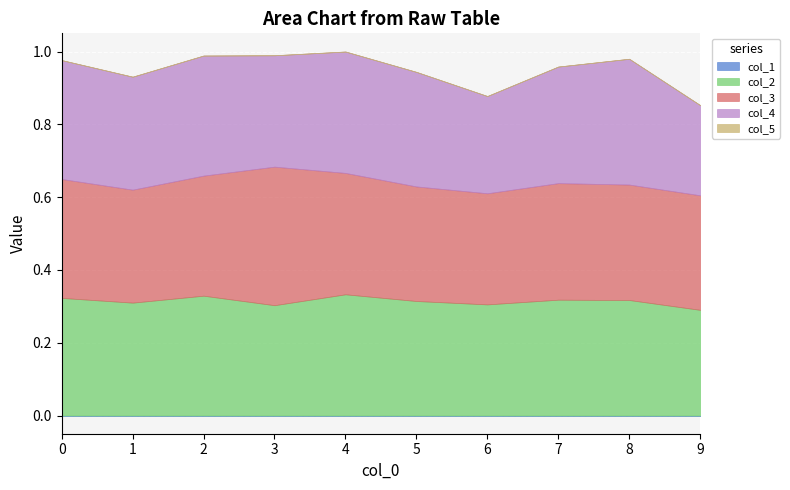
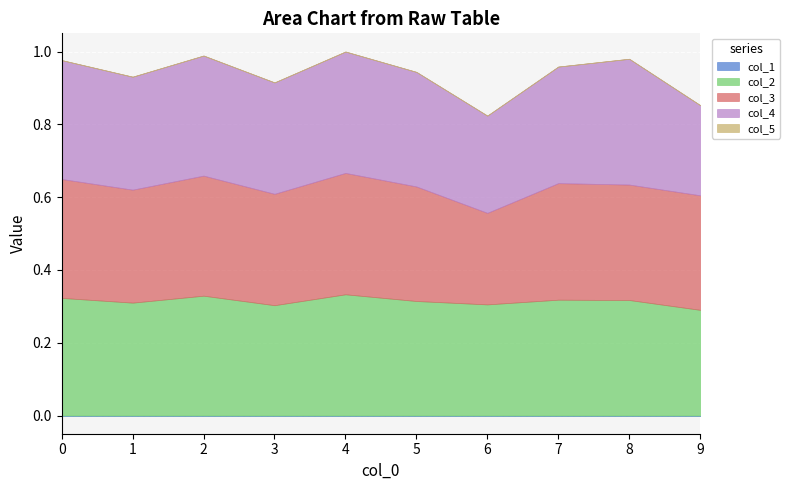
  {
    "col_1": {
      "0": 0.00,
      "1": 0.00,
      "2": 0.00,
      "3": 0.00,
      "4": 0.00,
      "5": 0.00,
      "6": 0.00,
      "7": 0.00,
      "8": 0.00,
      "9": 0.00
    },
    "col_2": {
      "0": 0.32,
      "1": 0.31,
      "2": 0.33,
      "3": 0.30,
      "4": 0.33,
      "5": 0.31,
      "6": 0.31,
      "7": 0.32,
      "8": 0.32,
      "9": 0.29
    },
    "col_3": {
      "0": 0.33,
      "1": 0.31,
      "2": 0.33,
-     "3": 0.38,
+     "3": 0.31,
      "4": 0.33,
      "5": 0.31,
-     "6": 0.31,
+     "6": 0.25,
      "7": 0.32,
      "8": 0.32,
      "9": 0.31
    }
  }
